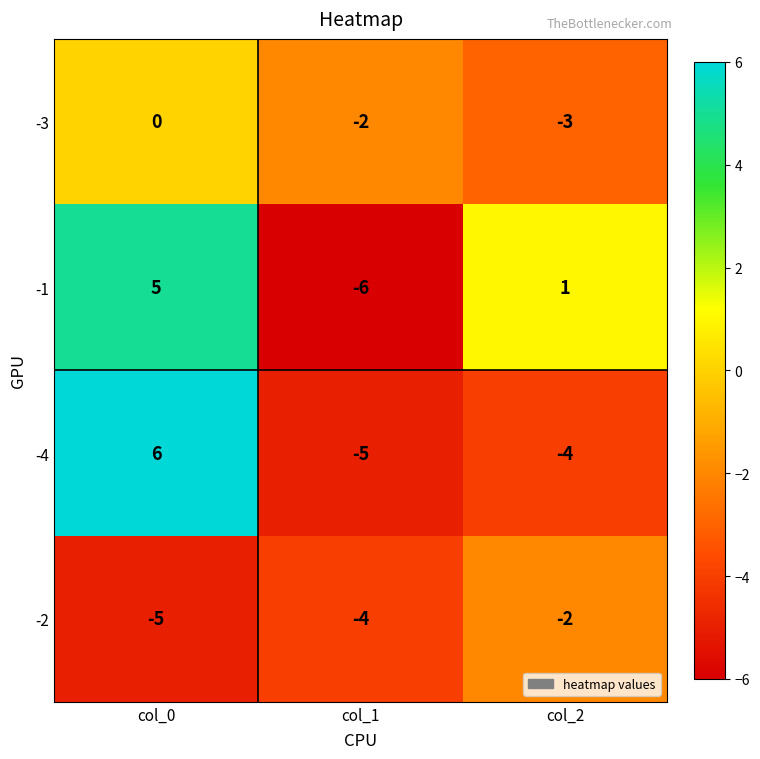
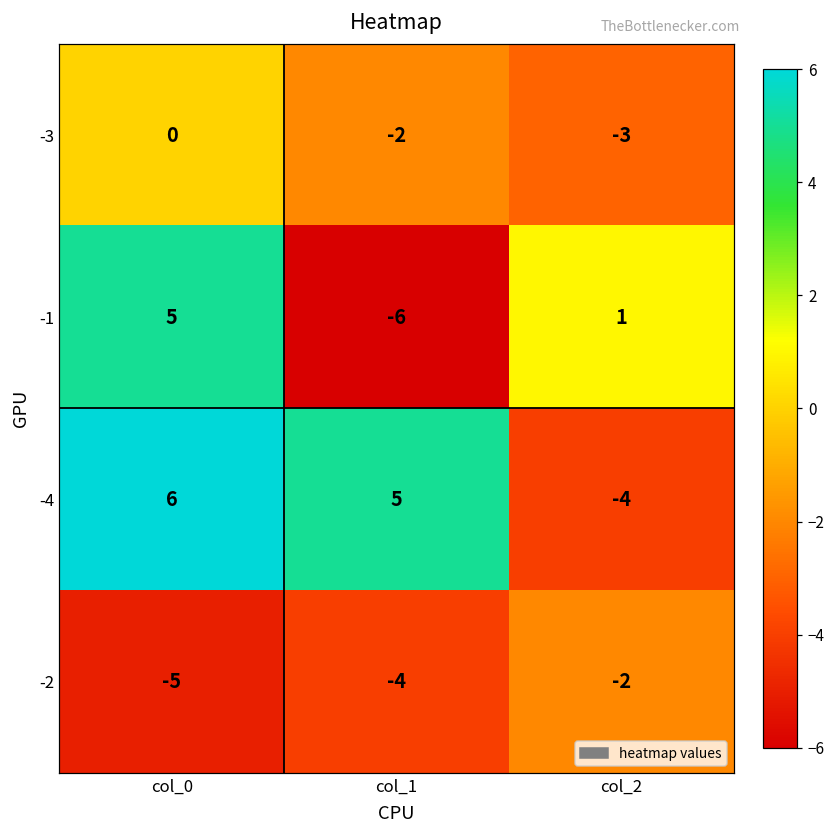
  {
    "-3": {
      "col_0": 0,
      "col_1": -2,
      "col_2": -3
    },
    "-1": {
      "col_0": 5,
      "col_1": -6,
      "col_2": 1
    },
    "-4": {
      "col_0": 6,
-     "col_1": -5,
+     "col_1": 5,
      "col_2": -4
    },
    "-2": {
      "col_0": -5,
      "col_1": -4,
      "col_2": -2
    }
  }
